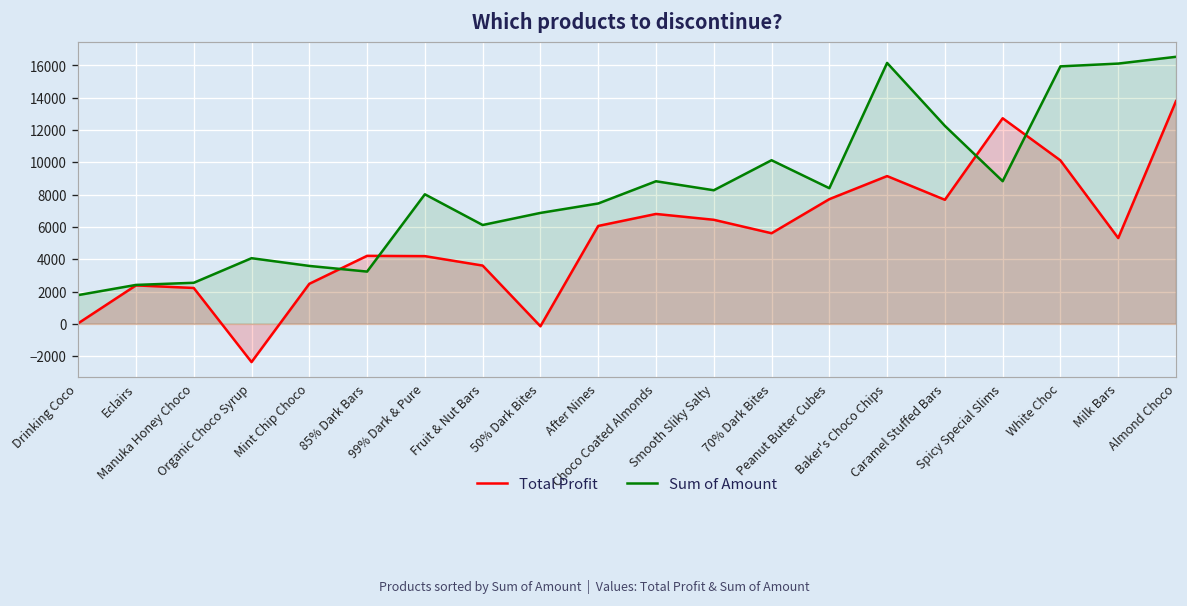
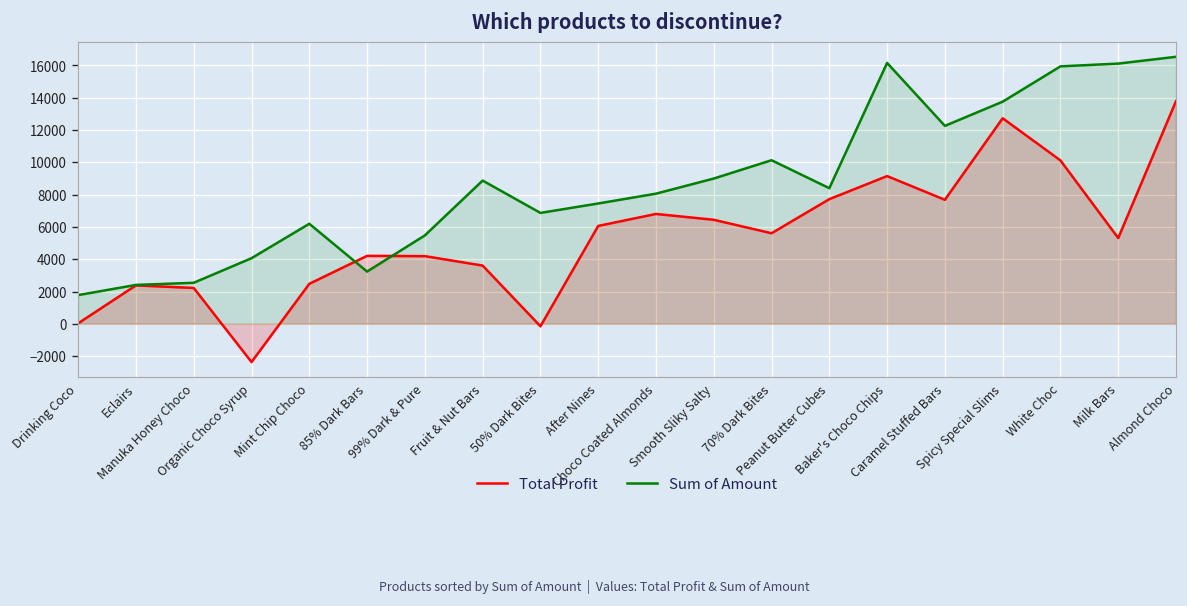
  {
    "Sum of Amount": {
      "Drinking Coco": 1800,
      "Manuka Honey Choco": 2500,
      "Organic Choco Syrup": 4100,
-     "Mint Chip Choco": 3600,
+     "Mint Chip Choco": 6200,
      "85% Dark Bars": 3200,
-     "99% Dark & Pure": 8000,
-     "Fruit & Nut Bars": 6100,
+     "99% Dark & Pure": 5500,
+     "Fruit & Nut Bars": 8900,
      "50% Dark Bites": 6900,
      "After Nines": 7500,
-     "Choco Coated Almonds": 8800,
-     "Smooth Sliky Salty": 8300,
+     "Choco Coated Almonds": 8100,
+     "Smooth Sliky Salty": 9000,
      "70% Dark Bites": 10100,
      "Peanut Butter Cubes": 8400,
      "Baker's Choco Chips": 16200,
      "Caramel Stuffed Bars": 12300,
-     "Spicy Special Slims": 8800,
+     "Spicy Special Slims": 13800,
      "White Choc": 15900,
      "Milk Bars": 16100,
      "Almond Choco": 16500
    }
  }
